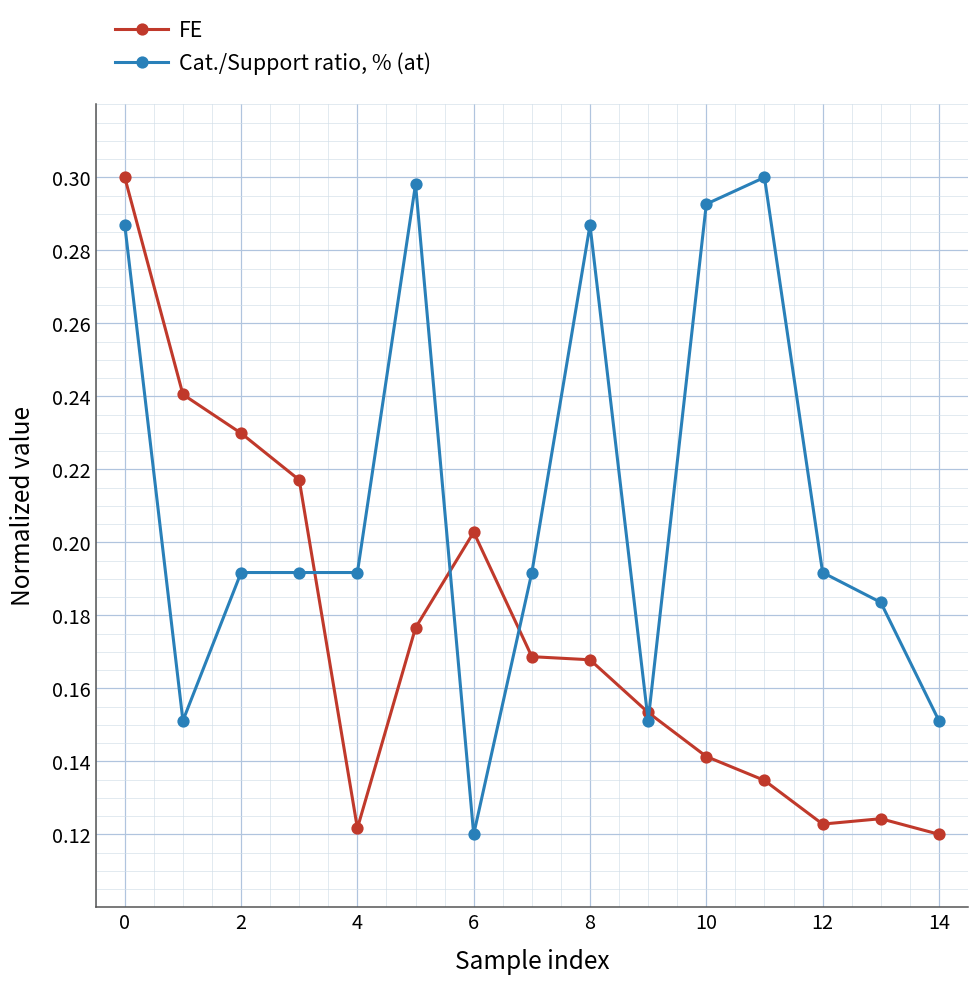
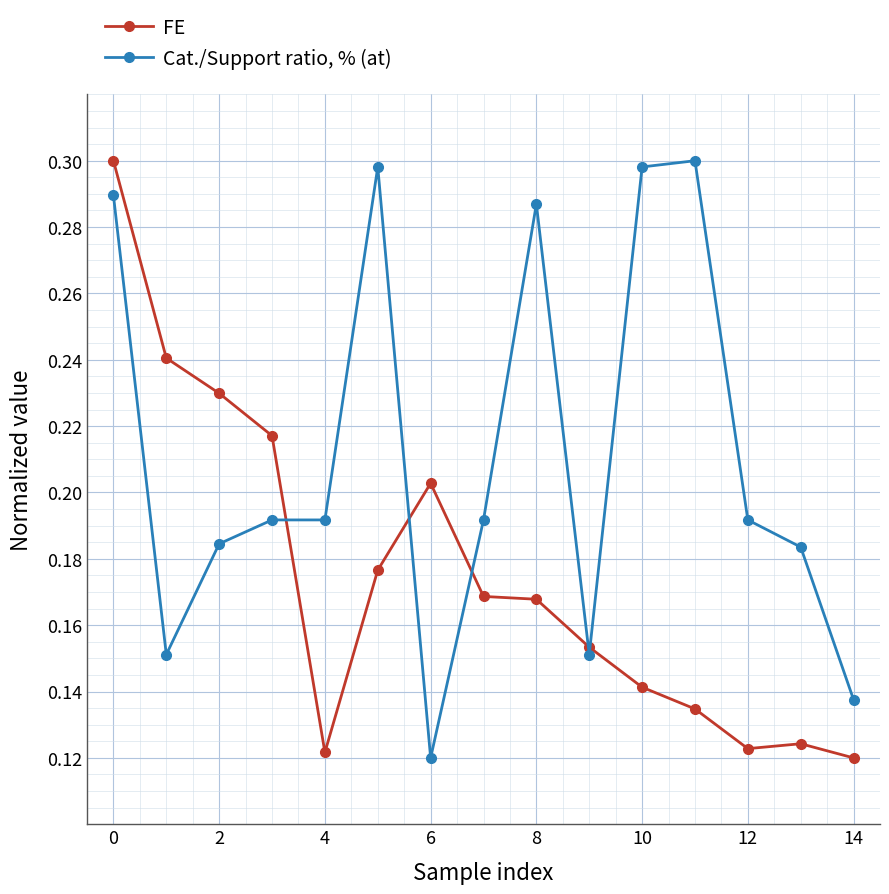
  {
    "FE": {
      "0": 0.300,
      "2": 0.230,
      "4": 0.122,
      "6": 0.203,
      "8": 0.168,
      "10": 0.141,
      "12": 0.123,
      "14": 0.120
    },
    "Cat./Support ratio, % (at)": {
-     "0": 0.287,
-     "2": 0.192,
+     "0": 0.290,
+     "2": 0.185,
      "4": 0.192,
      "6": 0.120,
      "8": 0.287,
-     "10": 0.293,
+     "10": 0.298,
      "12": 0.192,
-     "14": 0.151
+     "14": 0.138
    }
  }
